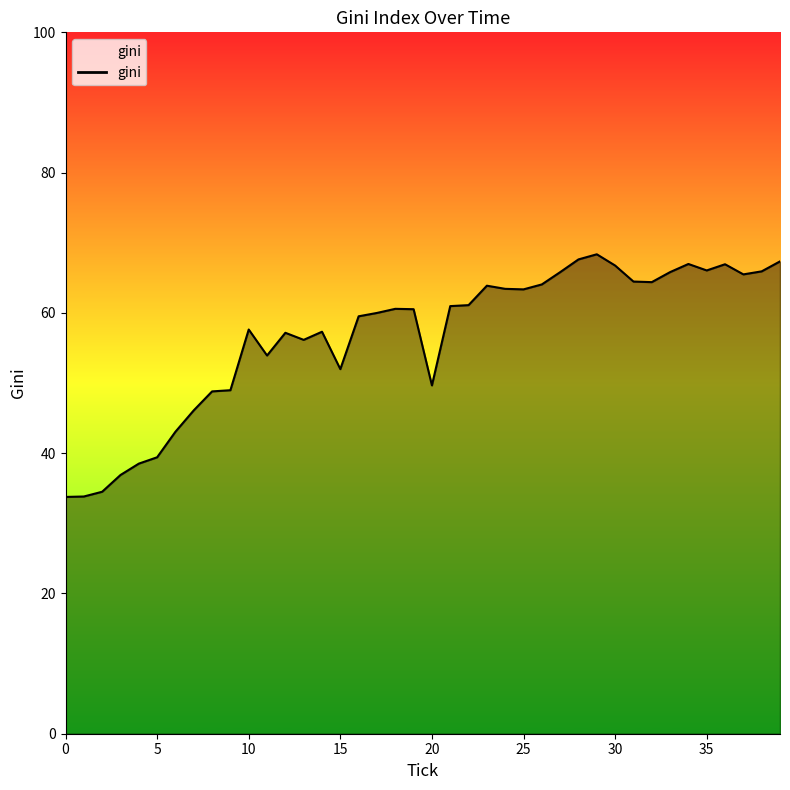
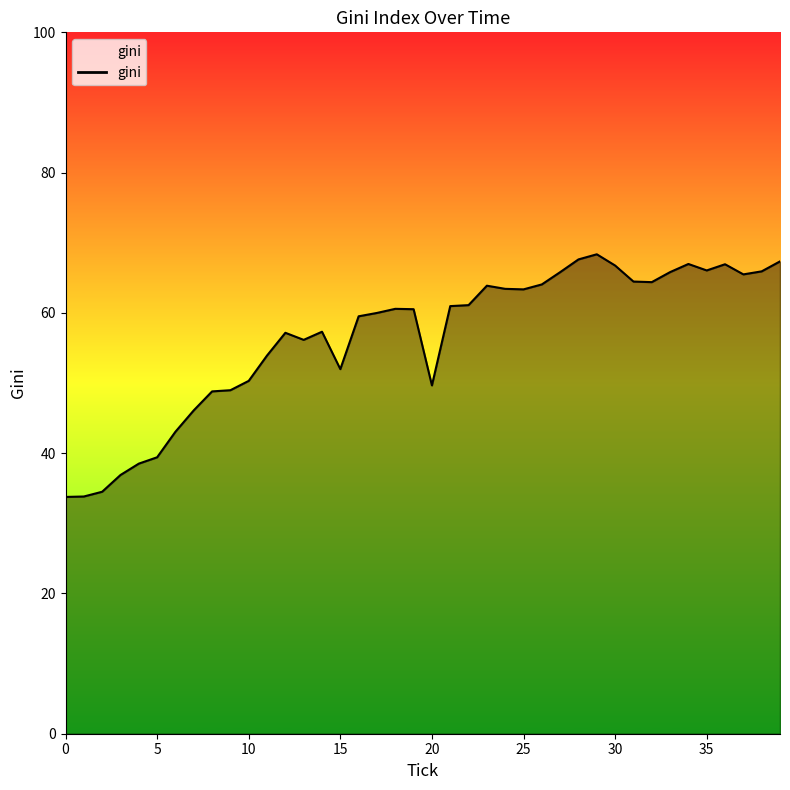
  {
    "0": 34,
    "5": 39,
-   "10": 58,
+   "10": 50,
    "15": 52,
    "20": 50,
    "25": 63,
    "30": 67,
    "35": 66
  }
